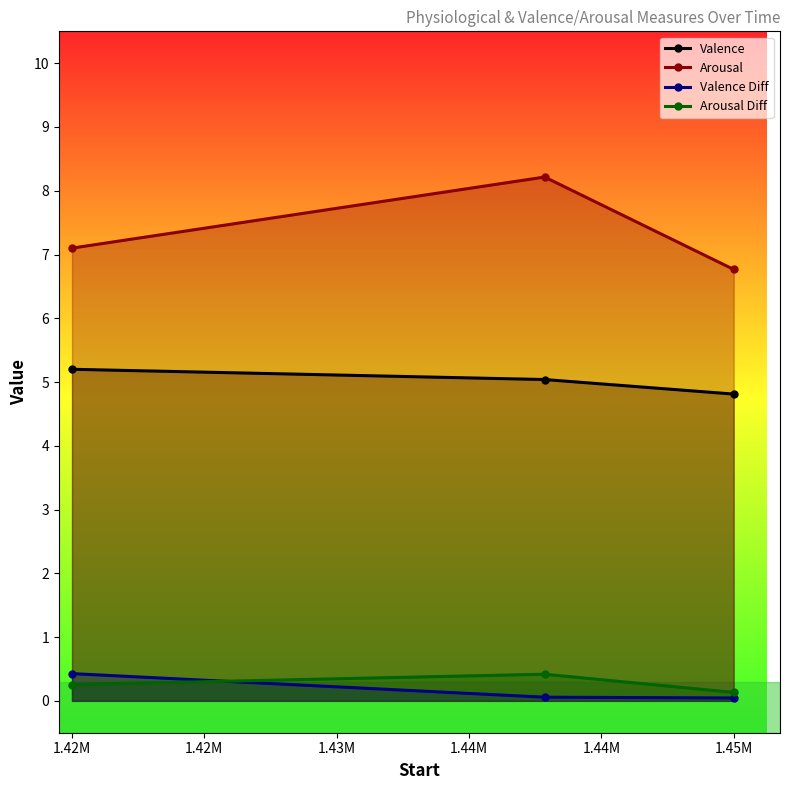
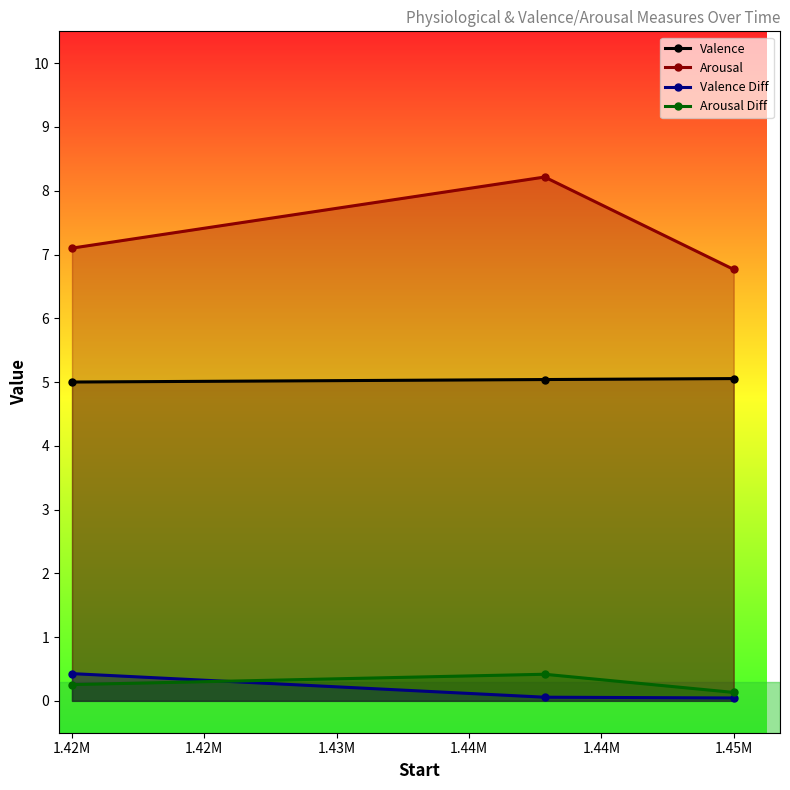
  {
    "Valence": {
-     "1.42M": 5.2,
-     "1.45M": 4.8
+     "1.42M": 5.0,
+     "1.45M": 5.1
    },
    "Arousal": {
      "1.42M": 7.1,
      "1.45M": 6.8
    },
    "Valence Diff": {
      "1.42M": 0.4
    }
  }
